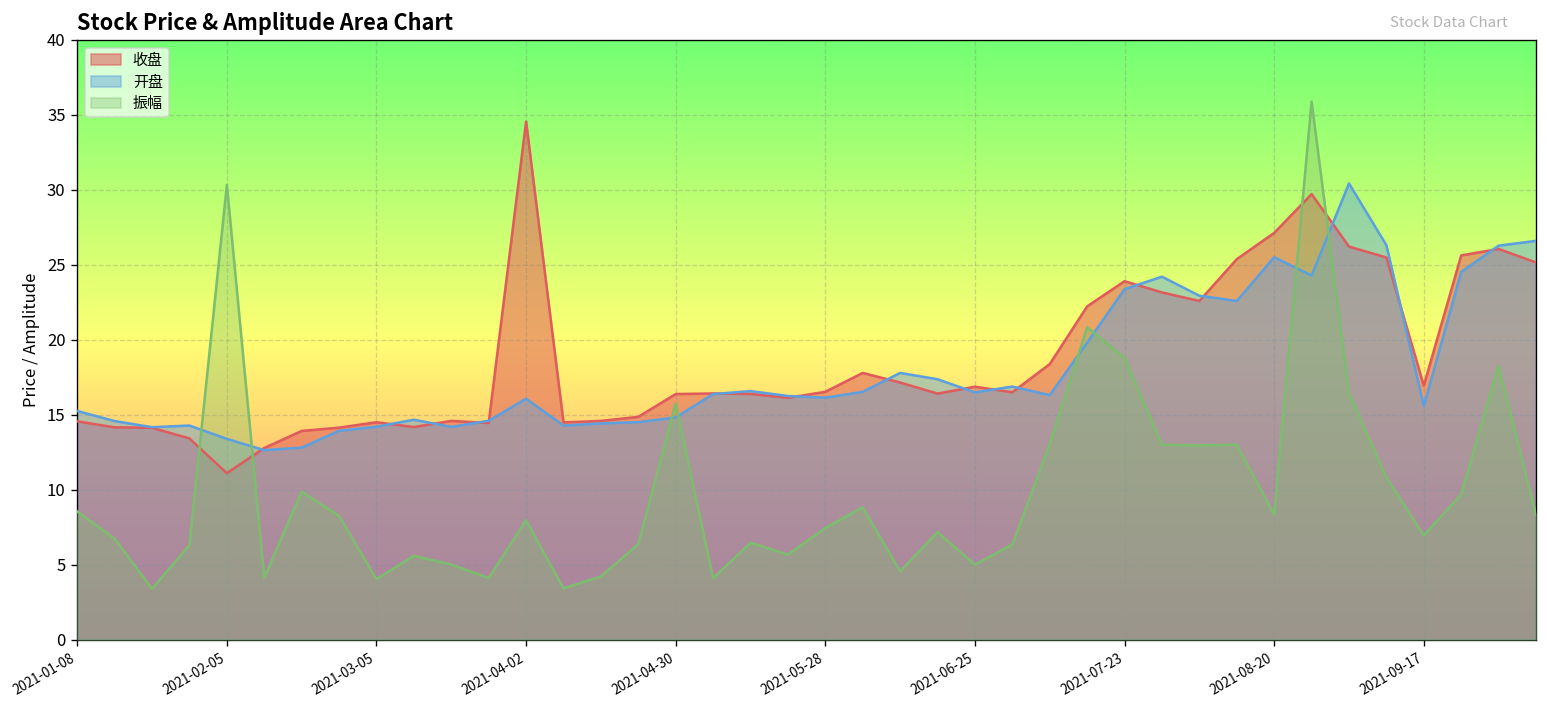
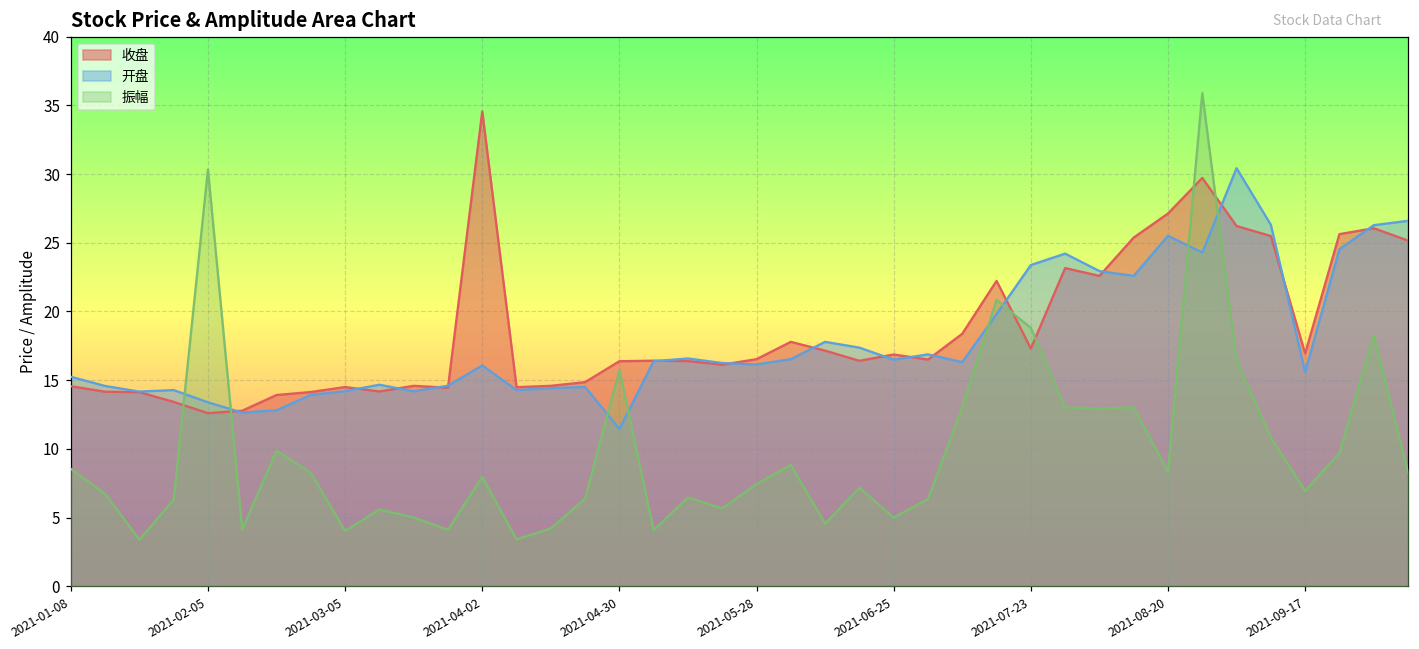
  {
    "收盘": {
      "2021-01-08": 14.6,
-     "2021-02-05": 11.1,
+     "2021-02-05": 12.6,
      "2021-03-05": 14.5,
      "2021-04-02": 34.6,
      "2021-04-30": 16.4,
      "2021-05-28": 16.5,
      "2021-06-25": 16.9,
-     "2021-07-23": 23.9,
+     "2021-07-23": 17.3,
      "2021-08-20": 27.1,
      "2021-09-17": 16.9
    },
    "开盘": {
      "2021-01-08": 15.3,
      "2021-02-05": 13.4,
      "2021-03-05": 14.2,
      "2021-04-02": 16.1,
-     "2021-04-30": 14.8,
+     "2021-04-30": 11.5,
      "2021-05-28": 16.1,
      "2021-06-25": 16.5,
      "2021-07-23": 23.4,
      "2021-08-20": 25.5,
      "2021-09-17": 15.6
    },
    "振幅": {
      "2021-01-08": 8.6,
      "2021-02-05": 30.3,
      "2021-03-05": 4.0,
      "2021-04-02": 8.0,
      "2021-04-30": 15.8,
      "2021-05-28": 7.4,
      "2021-06-25": 5.0,
      "2021-07-23": 18.8,
      "2021-08-20": 8.3,
      "2021-09-17": 6.9
    }
  }
